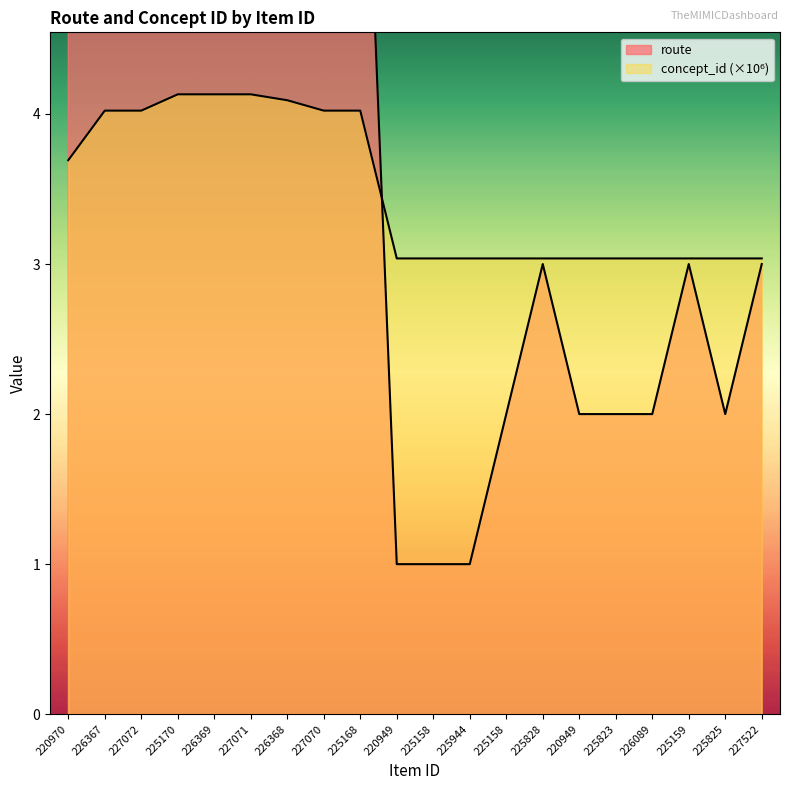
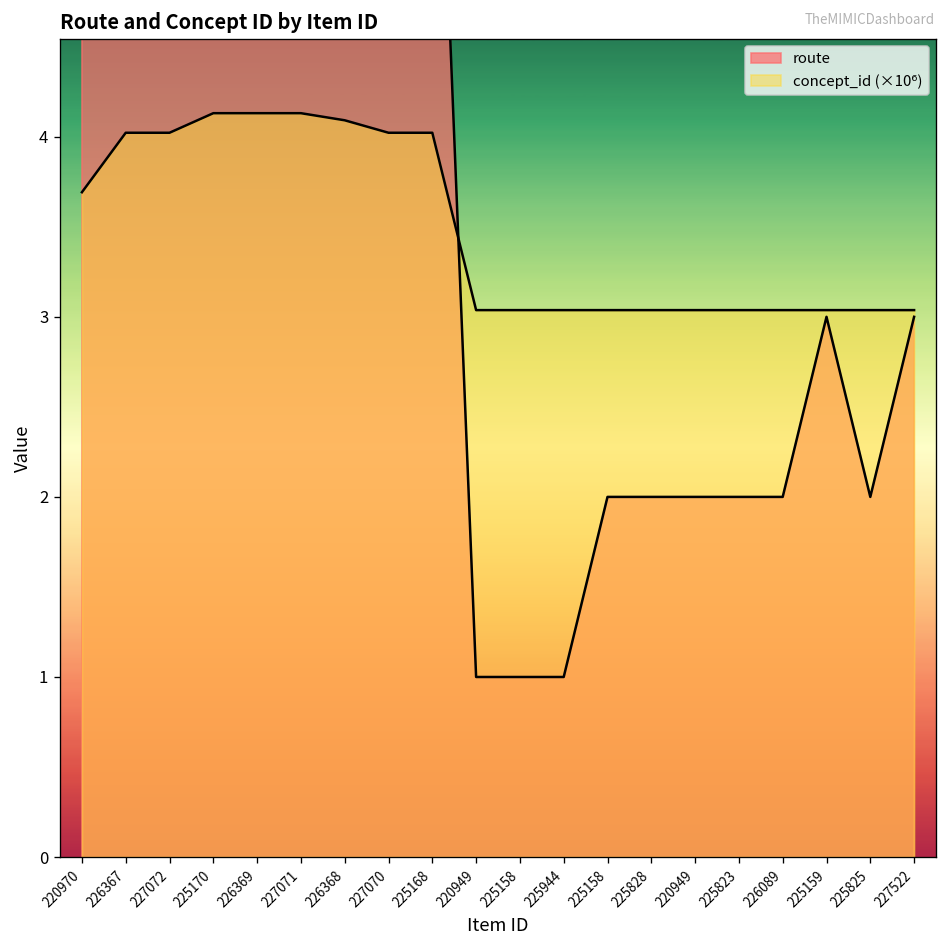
  {
    "route": {
      "225944": 1,
-     "225828": 3,
+     "225828": 2,
      "225823": 2,
      "226089": 2,
      "225159": 3,
      "225825": 2,
      "227522": 3
    },
    "concept_id (×10⁶)": {
      "220970": 3.69,
      "226367": 4.02,
      "227072": 4.02,
      "225170": 4.13,
      "226369": 4.13,
      "227071": 4.13,
      "226368": 4.09,
      "227070": 4.02,
      "225168": 4.02,
      "225944": 3.04,
      "225828": 3.04,
      "225823": 3.04,
      "226089": 3.04,
      "225159": 3.04,
      "225825": 3.04,
      "227522": 3.04
    }
  }
